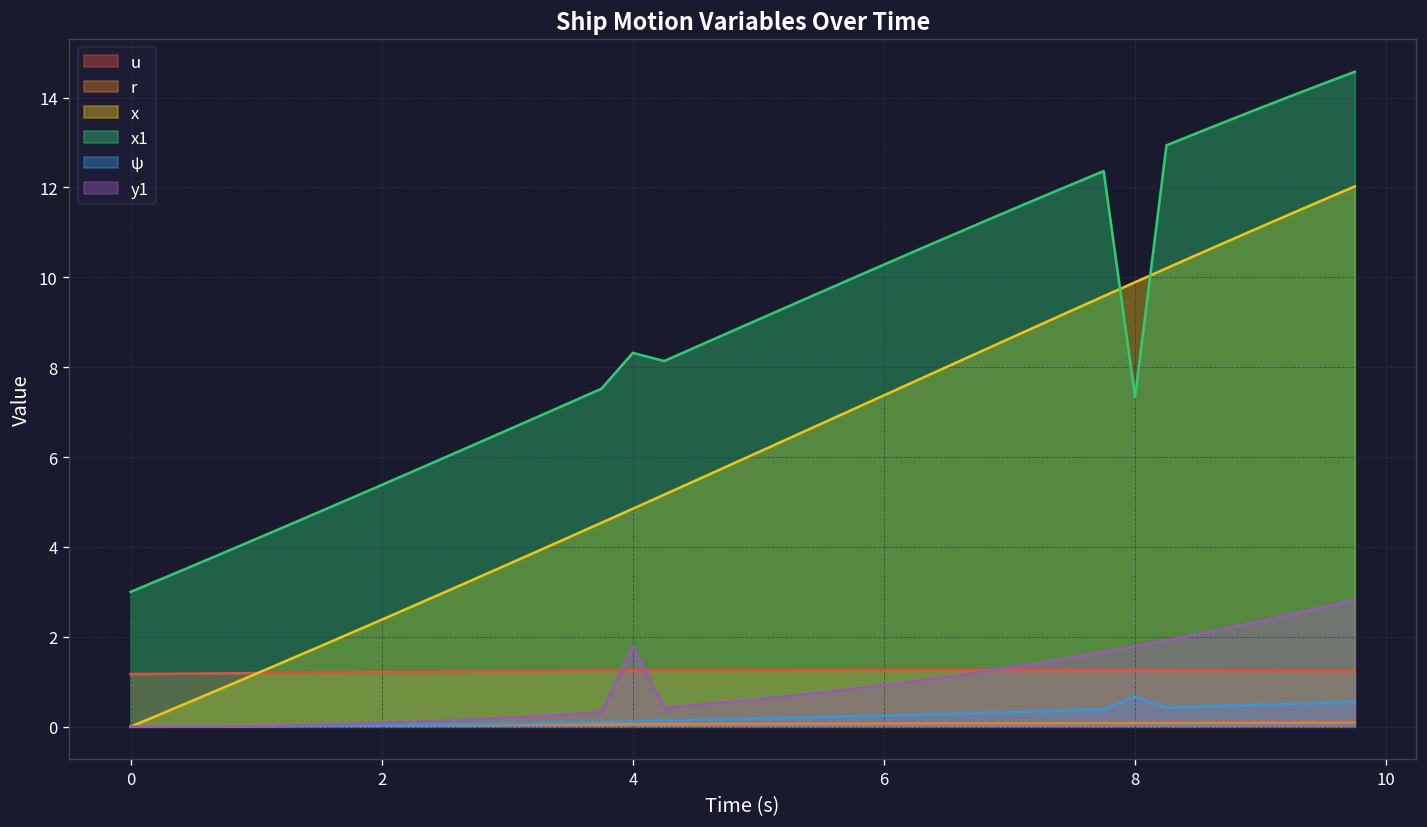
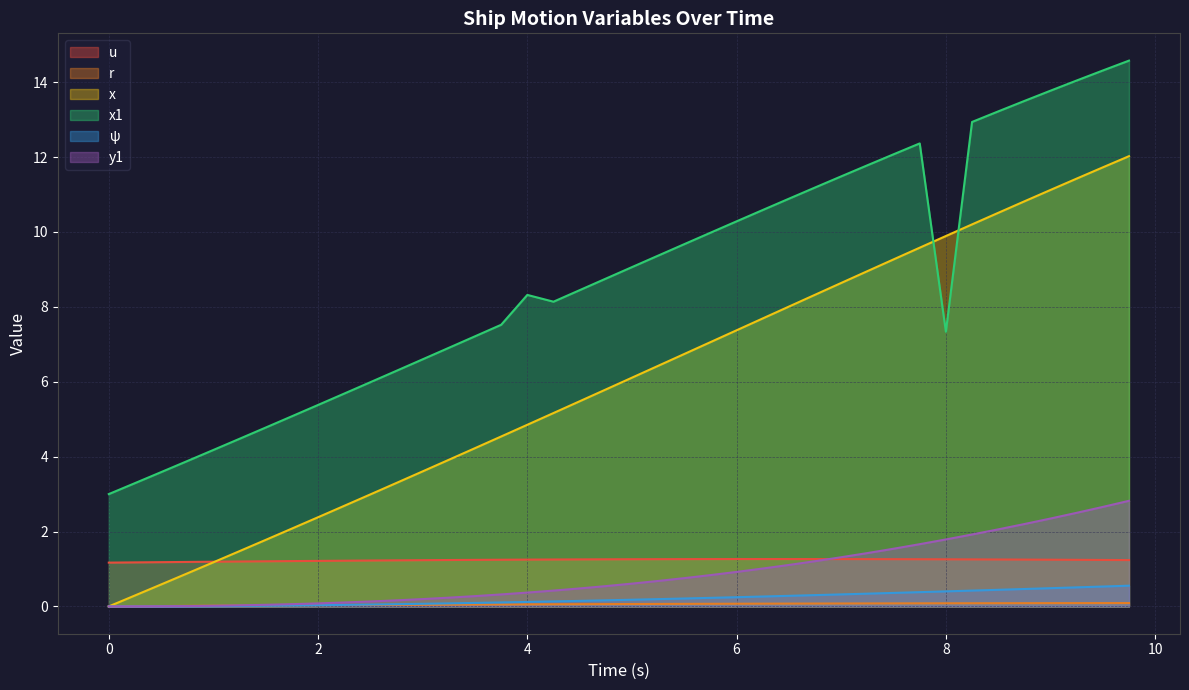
  {
    "x1": {
      "0": 3.0,
      "2": 5.4,
      "4": 8.3,
      "6": 10.3,
      "8": 7.3
    },
    "ψ": {
      "6": 0.2,
-     "8": 0.7
+     "8": 0.4
    },
    "y1": {
-     "4": 1.8,
+     "4": 0.4,
      "6": 0.9,
      "8": 1.8
    }
  }
